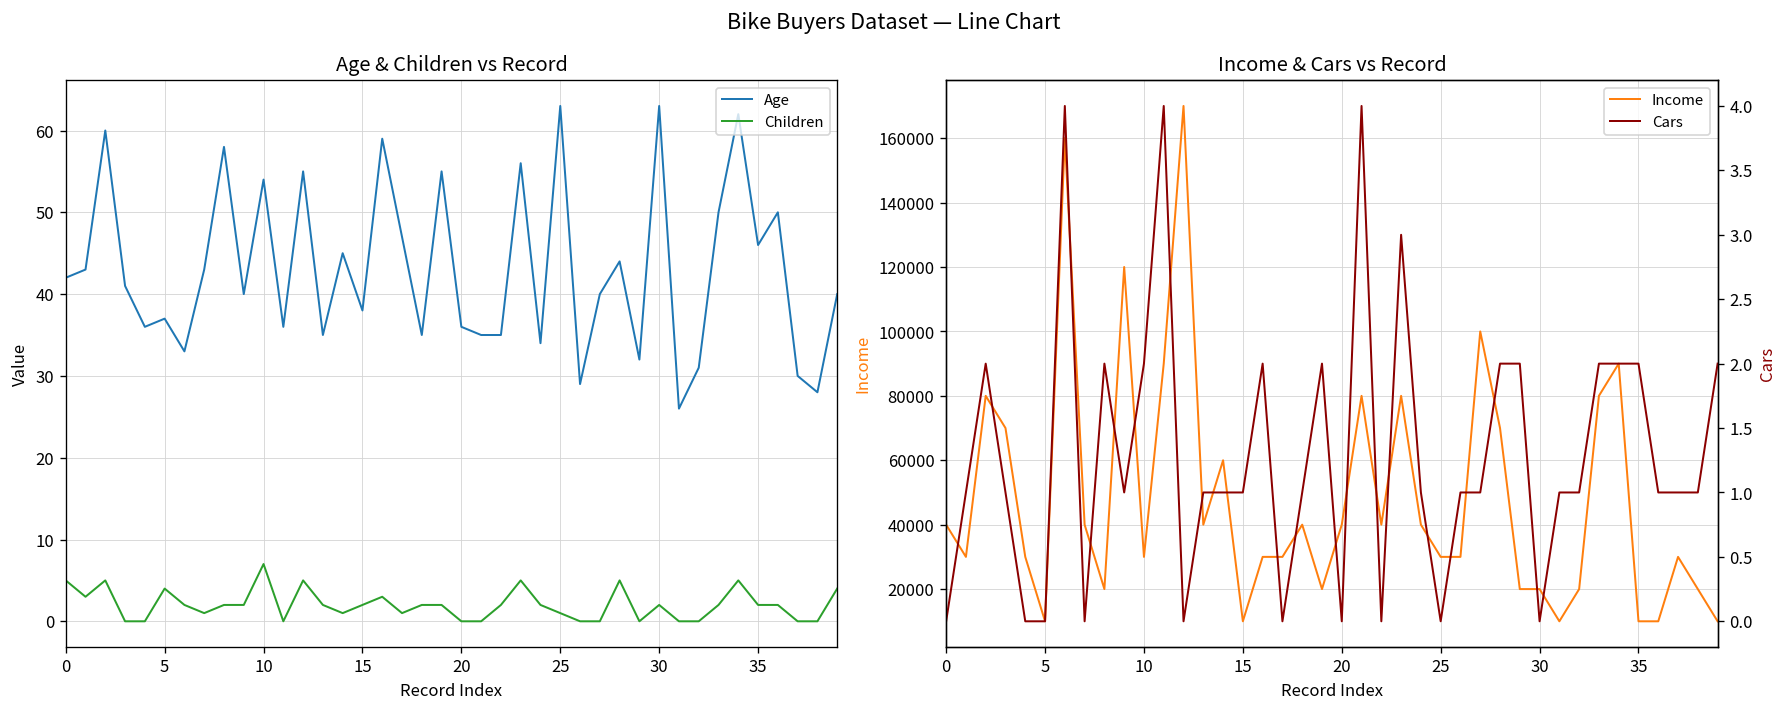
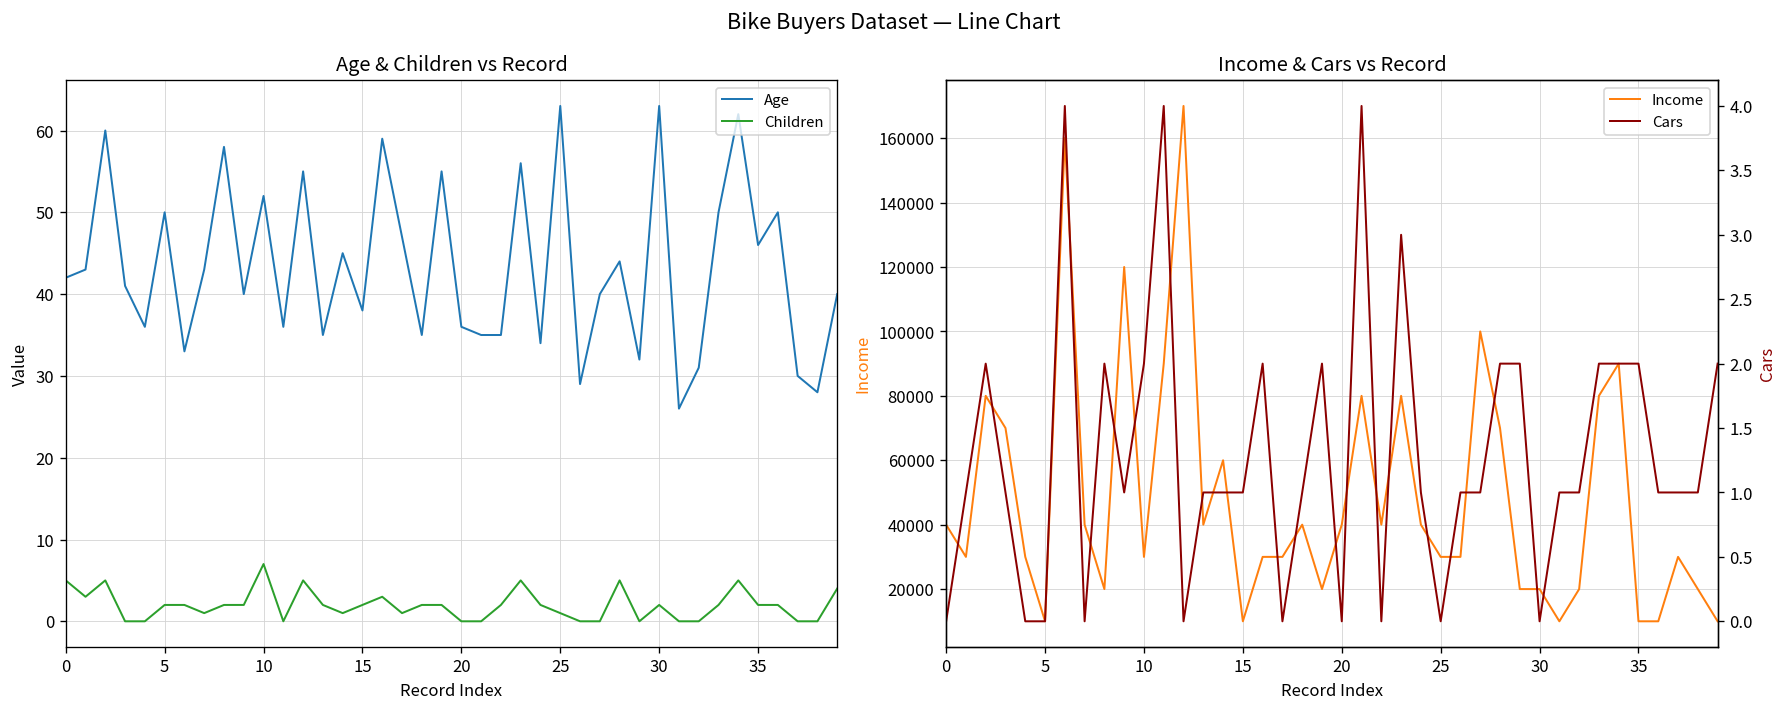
  {
    "Age & Children vs Record": {
      "Age": {
        "0": 42,
-       "5": 37,
-       "10": 54,
+       "5": 50,
+       "10": 52,
        "15": 38,
        "20": 36,
        "25": 63,
        "30": 63,
        "35": 46
      },
      "Children": {
        "0": 5,
-       "5": 4,
+       "5": 2,
        "10": 7,
        "15": 2,
        "20": 0,
        "25": 1,
        "30": 2,
        "35": 2
      }
    }
  }
